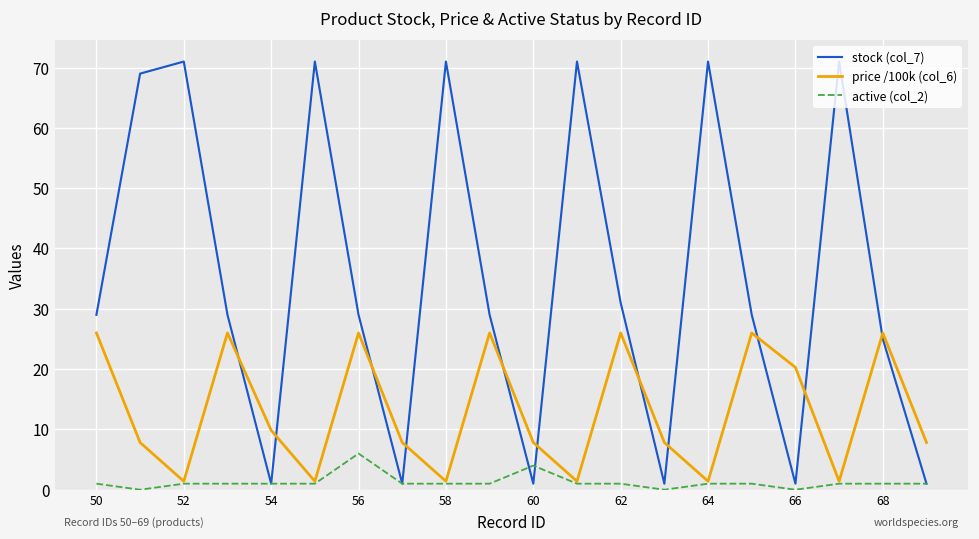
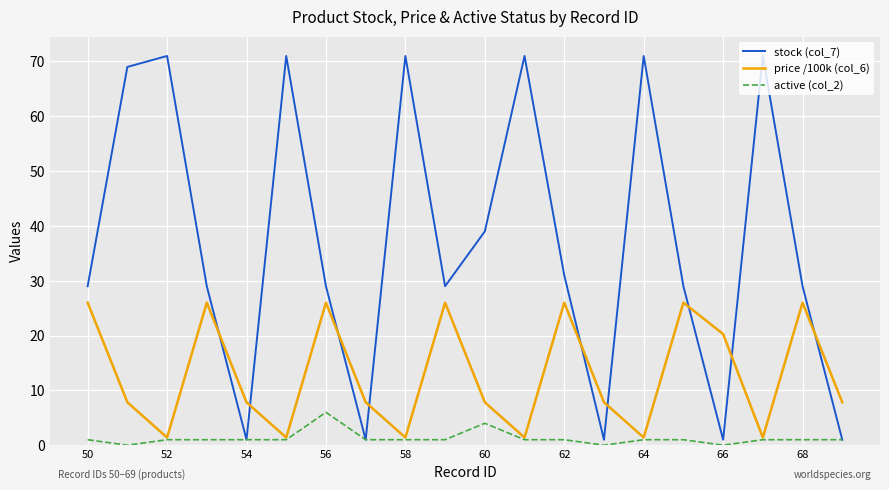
  {
    "stock (col_7)": {
      "50": 29,
      "52": 71,
      "56": 29,
      "58": 71,
-     "60": 1,
+     "60": 39,
      "62": 31,
      "64": 71,
      "66": 1,
-     "68": 25
+     "68": 29
    },
    "price /100k (col_6)": {
      "50": 26,
-     "54": 10,
+     "54": 8,
      "56": 26,
      "60": 8,
      "62": 26,
      "66": 20,
      "68": 26
    },
    "active (col_2)": {
      "50": 1,
      "56": 6,
      "60": 4,
      "62": 1,
      "66": 0,
      "68": 1
    }
  }
